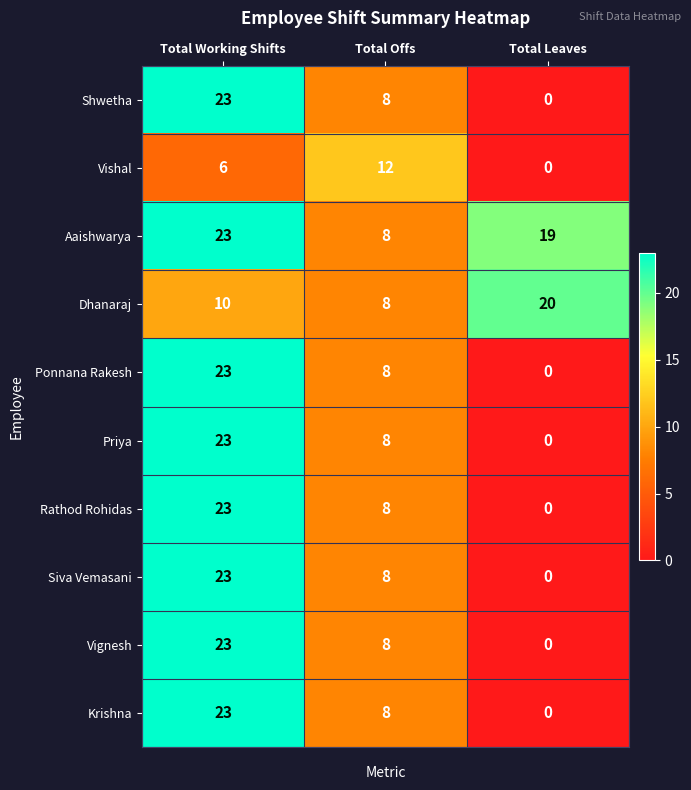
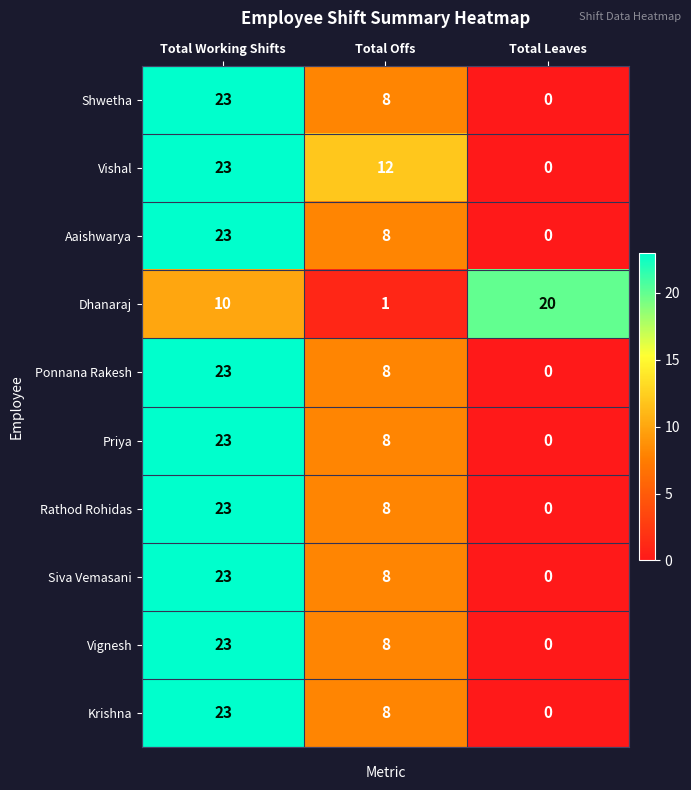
  {
    "Shwetha": {
      "Total Working Shifts": 23,
      "Total Offs": 8,
      "Total Leaves": 0
    },
    "Vishal": {
-     "Total Working Shifts": 6,
+     "Total Working Shifts": 23,
      "Total Offs": 12,
      "Total Leaves": 0
    },
    "Aaishwarya": {
      "Total Working Shifts": 23,
      "Total Offs": 8,
-     "Total Leaves": 19
+     "Total Leaves": 0
    },
    "Dhanaraj": {
      "Total Working Shifts": 10,
-     "Total Offs": 8,
+     "Total Offs": 1,
      "Total Leaves": 20
    },
    "Ponnana Rakesh": {
      "Total Working Shifts": 23,
      "Total Offs": 8,
      "Total Leaves": 0
    },
    "Priya": {
      "Total Working Shifts": 23,
      "Total Offs": 8,
      "Total Leaves": 0
    },
    "Rathod Rohidas": {
      "Total Working Shifts": 23,
      "Total Offs": 8,
      "Total Leaves": 0
    },
    "Siva Vemasani": {
      "Total Working Shifts": 23,
      "Total Offs": 8,
      "Total Leaves": 0
    },
    "Vignesh": {
      "Total Working Shifts": 23,
      "Total Offs": 8,
      "Total Leaves": 0
    },
    "Krishna": {
      "Total Working Shifts": 23,
      "Total Offs": 8,
      "Total Leaves": 0
    }
  }
